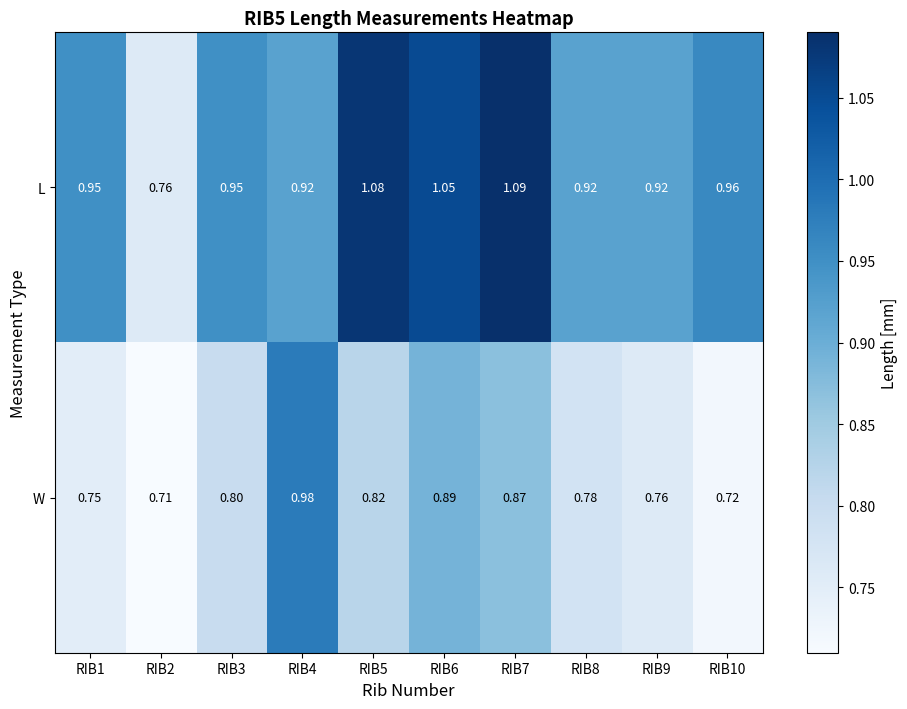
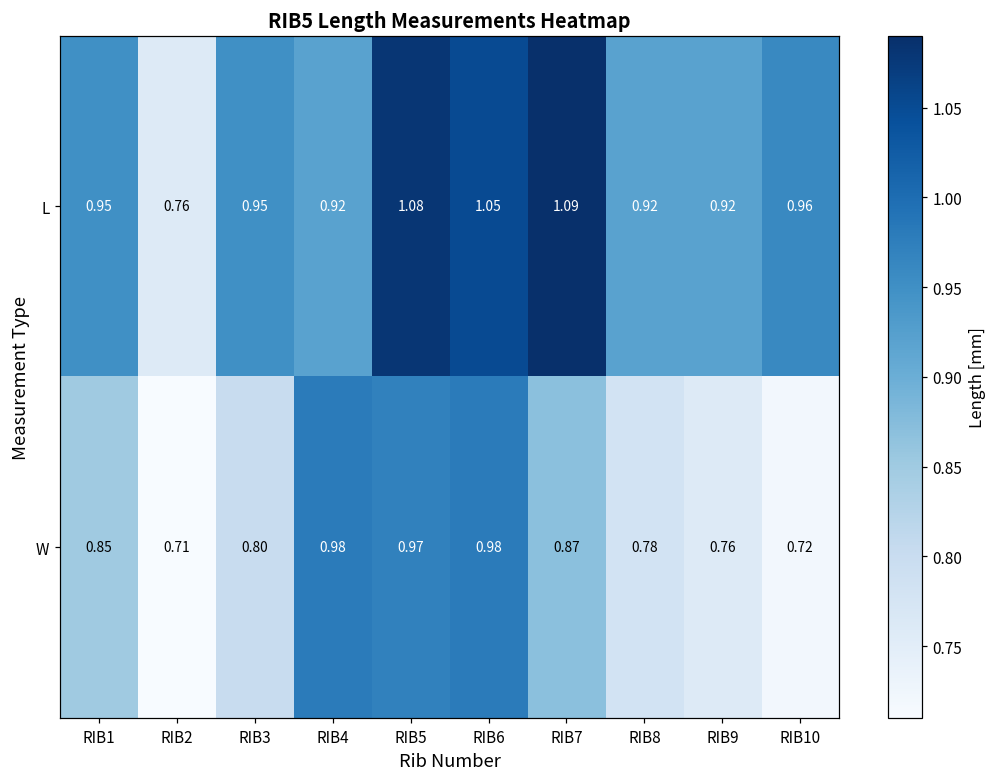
  {
    "L": {
      "RIB1": 0.95,
      "RIB2": 0.76,
      "RIB3": 0.95,
      "RIB4": 0.92,
      "RIB5": 1.08,
      "RIB6": 1.05,
      "RIB7": 1.09,
      "RIB8": 0.92,
      "RIB9": 0.92,
      "RIB10": 0.96
    },
    "W": {
-     "RIB1": 0.75,
+     "RIB1": 0.85,
      "RIB2": 0.71,
      "RIB3": 0.80,
      "RIB4": 0.98,
-     "RIB5": 0.82,
-     "RIB6": 0.89,
+     "RIB5": 0.97,
+     "RIB6": 0.98,
      "RIB7": 0.87,
      "RIB8": 0.78,
      "RIB9": 0.76,
      "RIB10": 0.72
    }
  }
